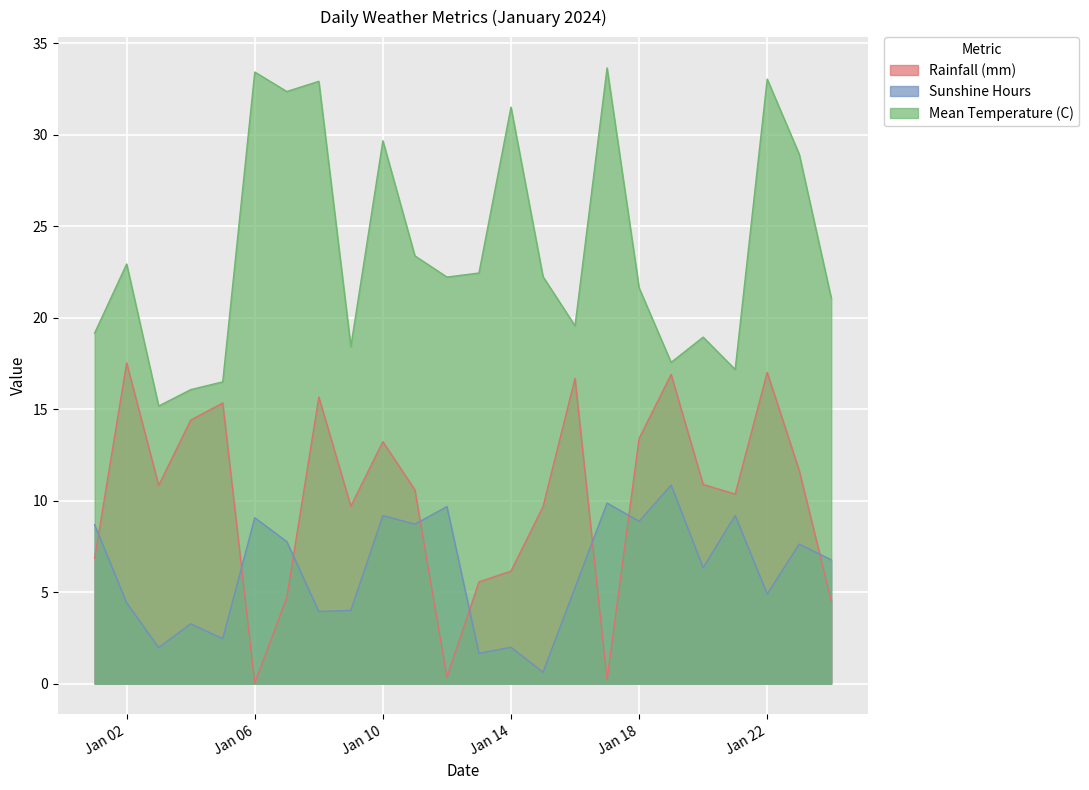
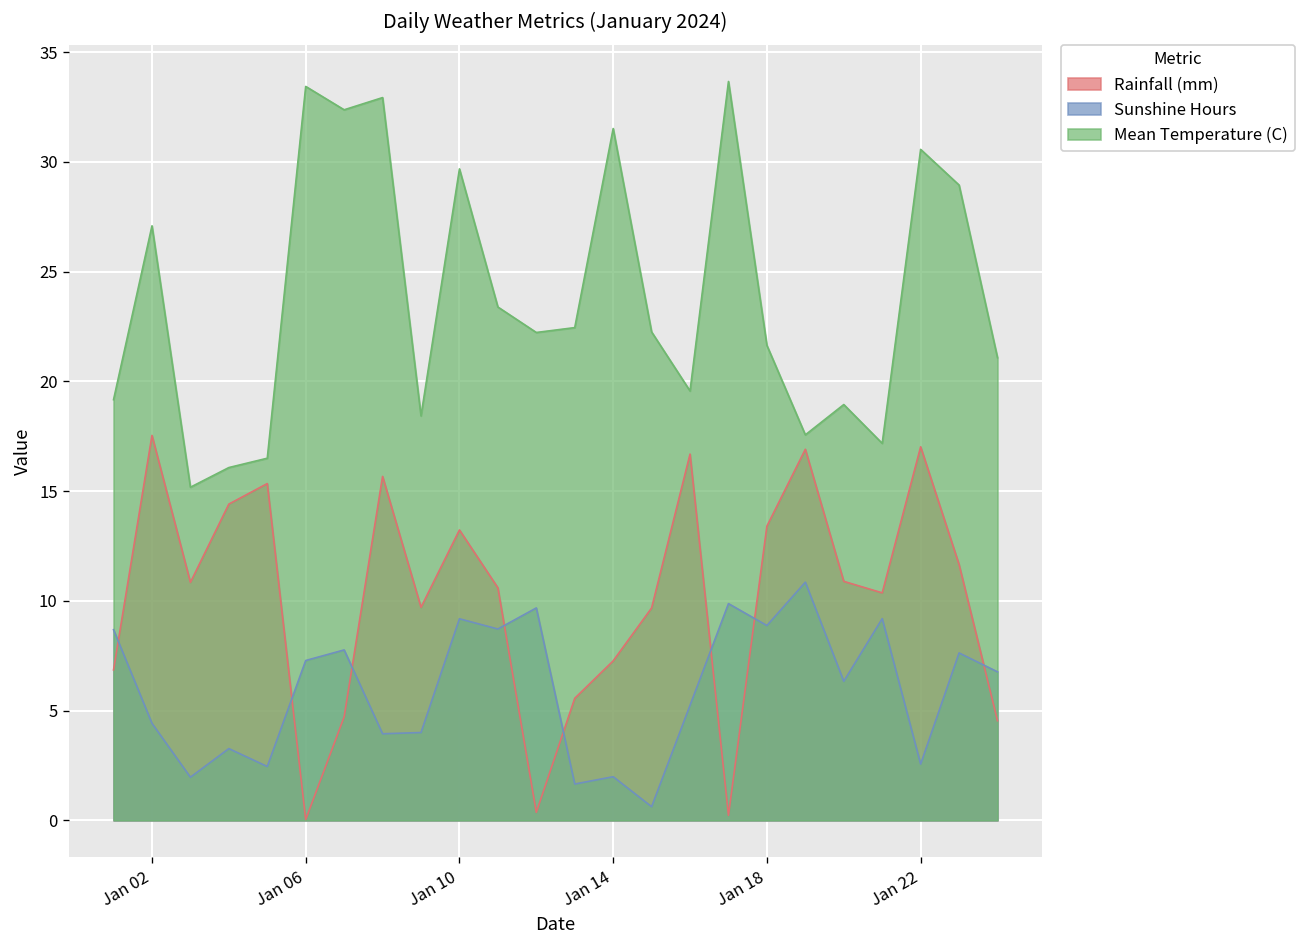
  {
    "Rainfall (mm)": {
      "Jan 02": 17.5,
      "Jan 06": 0.0,
      "Jan 10": 13.2,
-     "Jan 14": 6.2,
+     "Jan 14": 7.3,
      "Jan 18": 13.4,
      "Jan 22": 17.0
    },
    "Sunshine Hours": {
      "Jan 02": 4.4,
-     "Jan 06": 9.1,
+     "Jan 06": 7.3,
      "Jan 10": 9.2,
      "Jan 14": 2.0,
      "Jan 18": 8.9,
-     "Jan 22": 4.9
+     "Jan 22": 2.6
    },
    "Mean Temperature (C)": {
-     "Jan 02": 22.9,
+     "Jan 02": 27.1,
      "Jan 06": 33.4,
      "Jan 10": 29.7,
      "Jan 14": 31.5,
      "Jan 18": 21.6,
-     "Jan 22": 33.0
+     "Jan 22": 30.6
    }
  }
